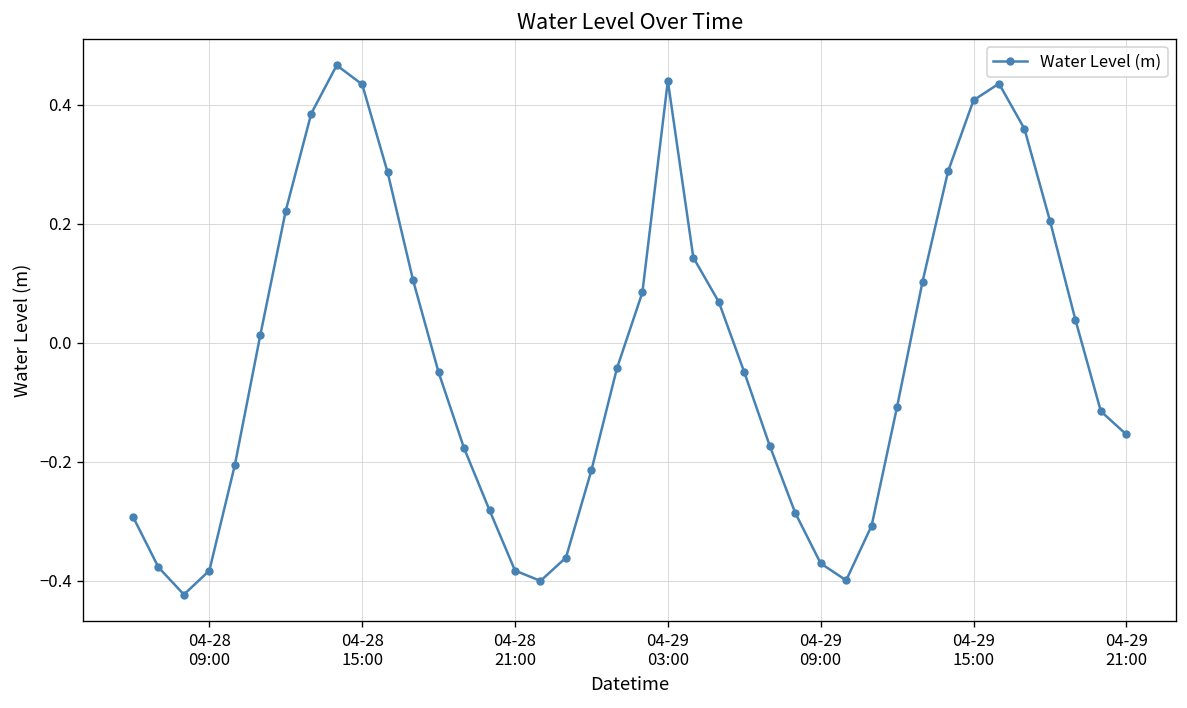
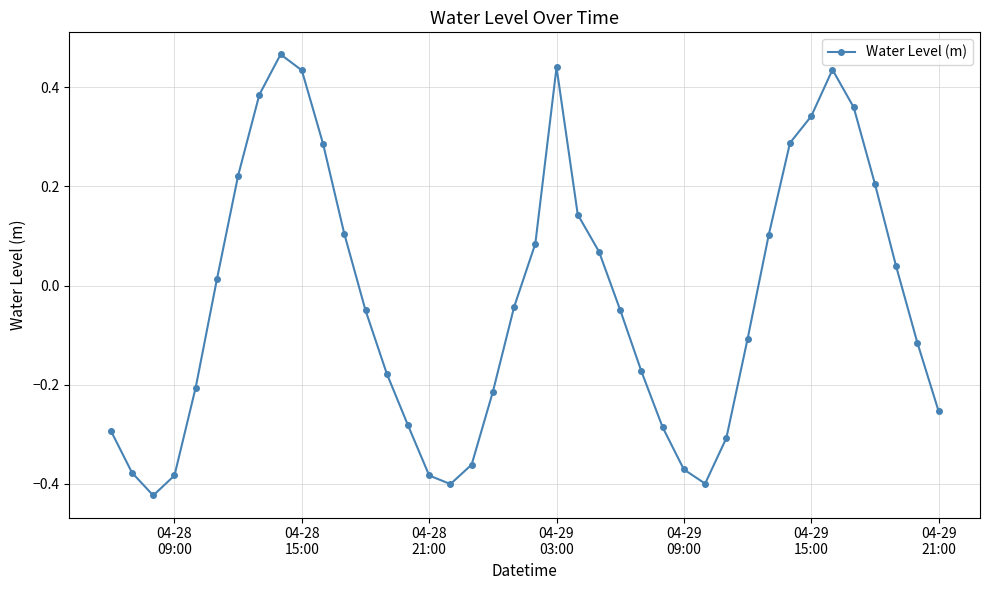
  {
    "04-28 09:00": -0.38,
    "04-28 15:00": 0.43,
    "04-28 21:00": -0.38,
    "04-29 03:00": 0.44,
    "04-29 09:00": -0.37,
-   "04-29 15:00": 0.41,
-   "04-29 21:00": -0.15
+   "04-29 15:00": 0.34,
+   "04-29 21:00": -0.25
  }
